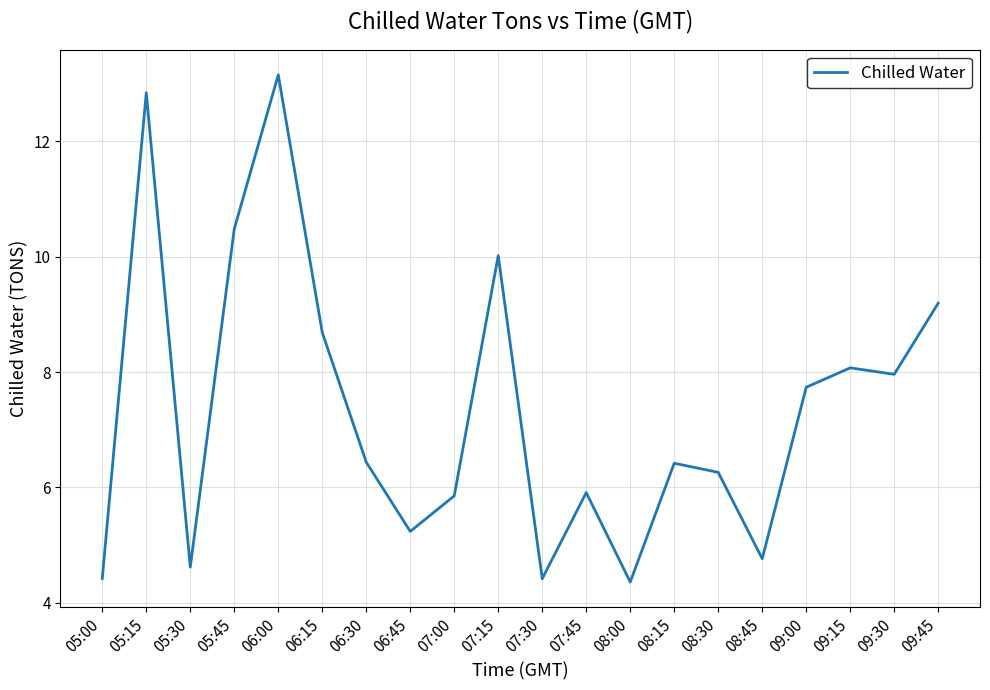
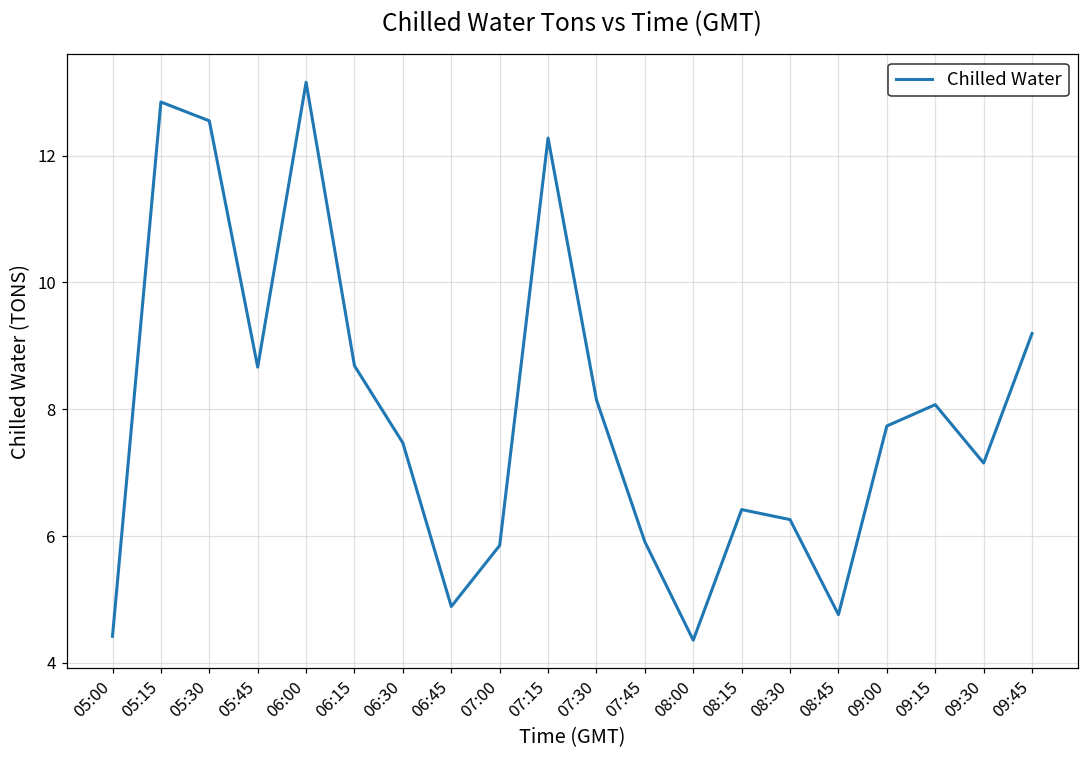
  {
    "05:00": 4.4,
    "05:15": 12.8,
-   "05:30": 4.6,
-   "05:45": 10.5,
+   "05:30": 12.5,
+   "05:45": 8.7,
    "06:00": 13.2,
    "06:15": 8.7,
-   "06:30": 6.4,
-   "06:45": 5.2,
+   "06:30": 7.5,
+   "06:45": 4.9,
    "07:00": 5.9,
-   "07:15": 10.0,
-   "07:30": 4.4,
+   "07:15": 12.3,
+   "07:30": 8.1,
    "07:45": 5.9,
    "08:00": 4.4,
    "08:15": 6.4,
    "08:30": 6.3,
    "08:45": 4.8,
    "09:00": 7.7,
    "09:15": 8.1,
-   "09:30": 8.0,
+   "09:30": 7.2,
    "09:45": 9.2
  }
